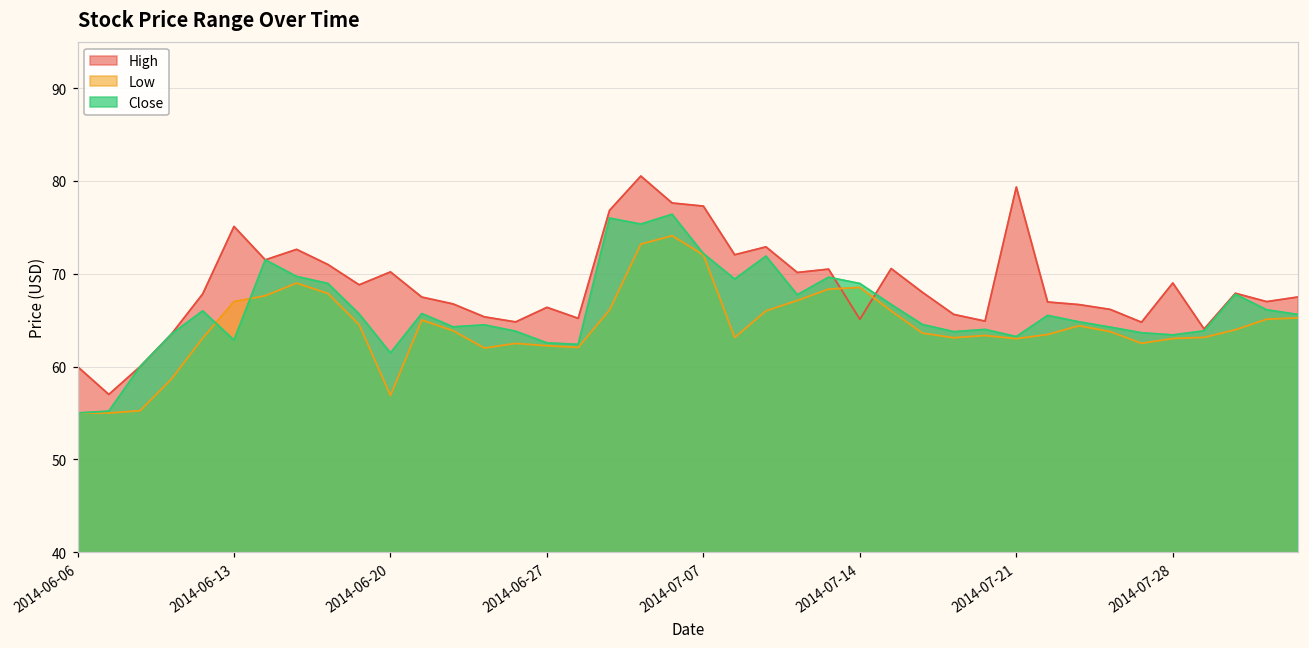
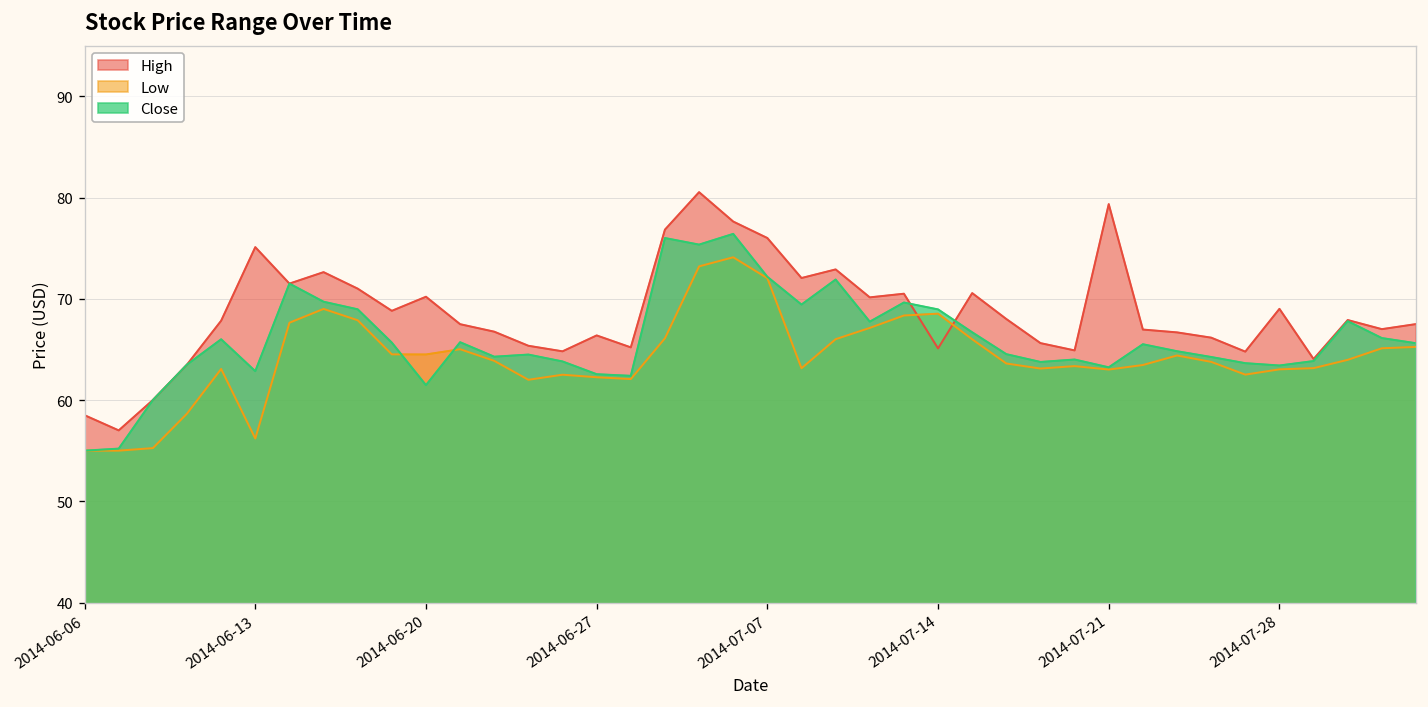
  {
    "High": {
-     "2014-06-06": 60,
+     "2014-06-06": 59,
      "2014-06-13": 75,
      "2014-06-20": 70,
      "2014-06-27": 66,
-     "2014-07-07": 77,
+     "2014-07-07": 76,
      "2014-07-14": 65,
      "2014-07-21": 79,
      "2014-07-28": 69
    },
    "Low": {
-     "2014-06-13": 67,
-     "2014-06-20": 57,
+     "2014-06-13": 56,
+     "2014-06-20": 65,
      "2014-07-14": 69,
      "2014-07-28": 63
    },
    "Close": {
      "2014-06-13": 63,
      "2014-06-20": 61,
      "2014-07-14": 69,
      "2014-07-28": 63
    }
  }
